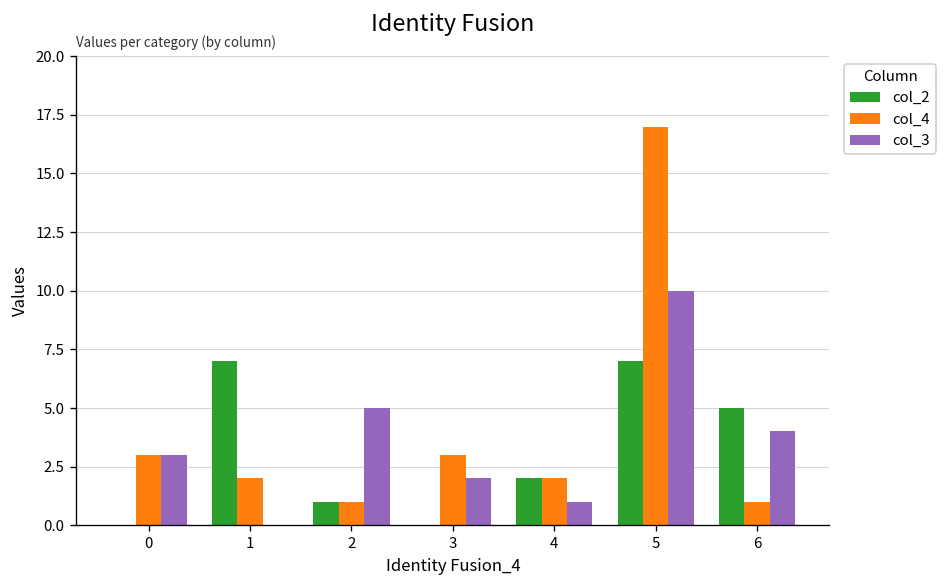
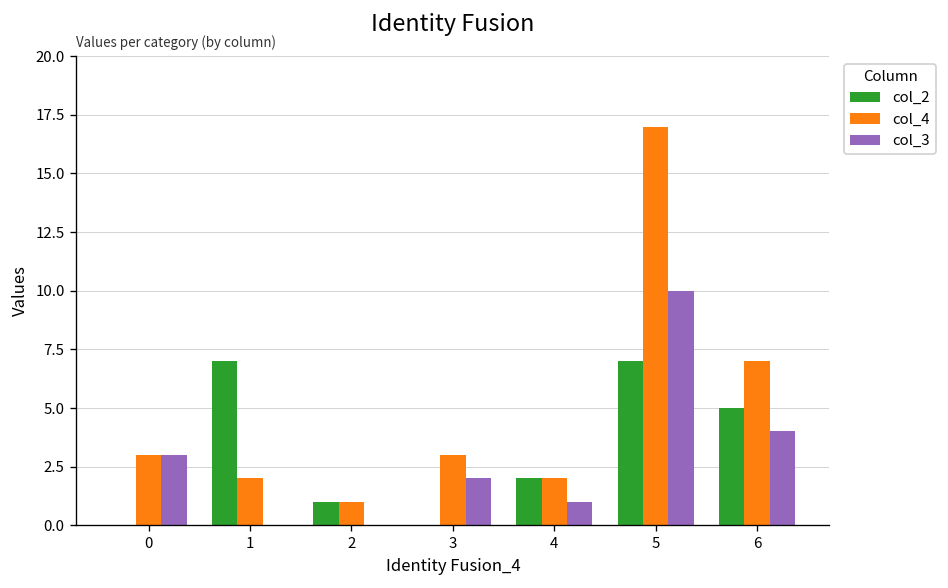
  {
    "col_2": {
      "0": 0,
      "1": 7,
      "2": 1,
      "3": 0,
      "4": 2,
      "5": 7,
      "6": 5
    },
    "col_4": {
      "0": 3,
      "1": 2,
      "2": 1,
      "3": 3,
      "4": 2,
      "5": 17,
-     "6": 1
+     "6": 7
    },
    "col_3": {
      "0": 3,
      "1": 0,
-     "2": 5,
+     "2": 0,
      "3": 2,
      "4": 1,
      "5": 10,
      "6": 4
    }
  }
